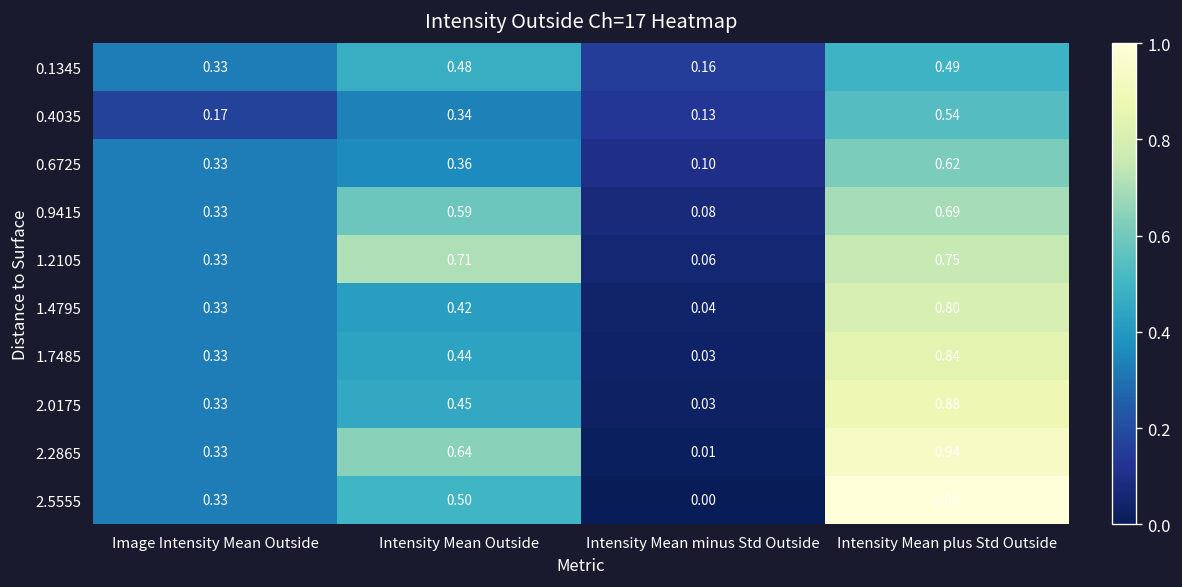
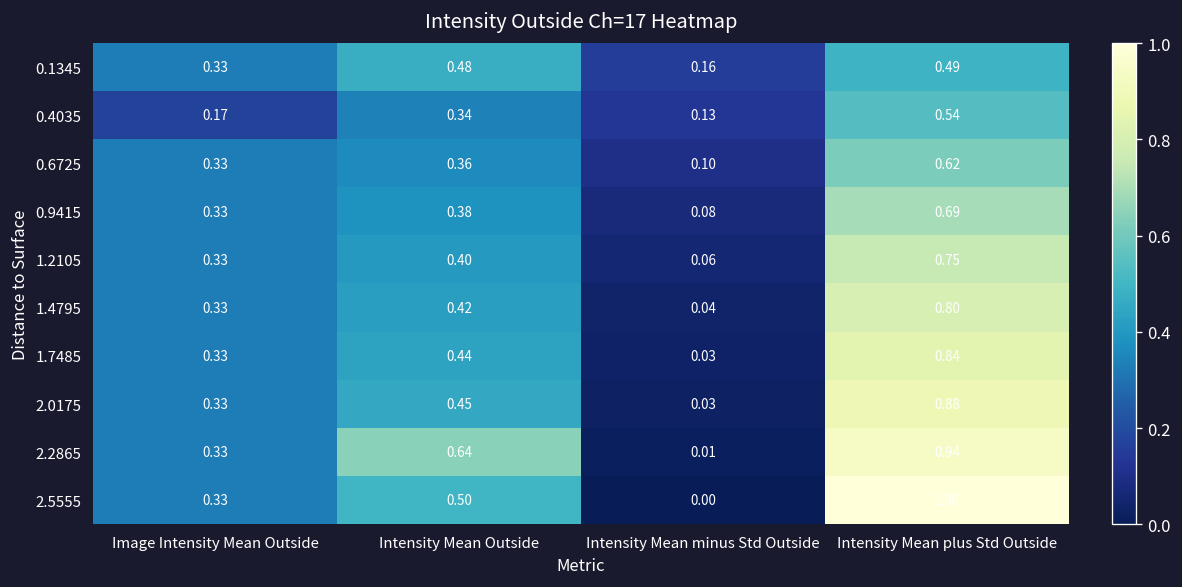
  {
    "0.1345": {
      "Image Intensity Mean Outside": 0.33,
      "Intensity Mean Outside": 0.48,
      "Intensity Mean minus Std Outside": 0.16,
      "Intensity Mean plus Std Outside": 0.49
    },
    "0.4035": {
      "Image Intensity Mean Outside": 0.17,
      "Intensity Mean Outside": 0.34,
      "Intensity Mean minus Std Outside": 0.13,
      "Intensity Mean plus Std Outside": 0.54
    },
    "0.6725": {
      "Image Intensity Mean Outside": 0.33,
      "Intensity Mean Outside": 0.36,
      "Intensity Mean minus Std Outside": 0.10,
      "Intensity Mean plus Std Outside": 0.62
    },
    "0.9415": {
      "Image Intensity Mean Outside": 0.33,
-     "Intensity Mean Outside": 0.59,
+     "Intensity Mean Outside": 0.38,
      "Intensity Mean minus Std Outside": 0.08,
      "Intensity Mean plus Std Outside": 0.69
    },
    "1.2105": {
      "Image Intensity Mean Outside": 0.33,
-     "Intensity Mean Outside": 0.71,
+     "Intensity Mean Outside": 0.40,
      "Intensity Mean minus Std Outside": 0.06,
      "Intensity Mean plus Std Outside": 0.75
    },
    "1.4795": {
      "Image Intensity Mean Outside": 0.33,
      "Intensity Mean Outside": 0.42,
      "Intensity Mean minus Std Outside": 0.04,
      "Intensity Mean plus Std Outside": 0.80
    },
    "1.7485": {
      "Image Intensity Mean Outside": 0.33,
      "Intensity Mean Outside": 0.44,
      "Intensity Mean minus Std Outside": 0.03,
      "Intensity Mean plus Std Outside": 0.84
    },
    "2.0175": {
      "Image Intensity Mean Outside": 0.33,
      "Intensity Mean Outside": 0.45,
      "Intensity Mean minus Std Outside": 0.03,
      "Intensity Mean plus Std Outside": 0.88
    },
    "2.2865": {
      "Image Intensity Mean Outside": 0.33,
      "Intensity Mean Outside": 0.64,
      "Intensity Mean minus Std Outside": 0.01,
      "Intensity Mean plus Std Outside": 0.94
    },
    "2.5555": {
      "Image Intensity Mean Outside": 0.33,
      "Intensity Mean Outside": 0.50,
      "Intensity Mean minus Std Outside": 0.00
    }
  }
